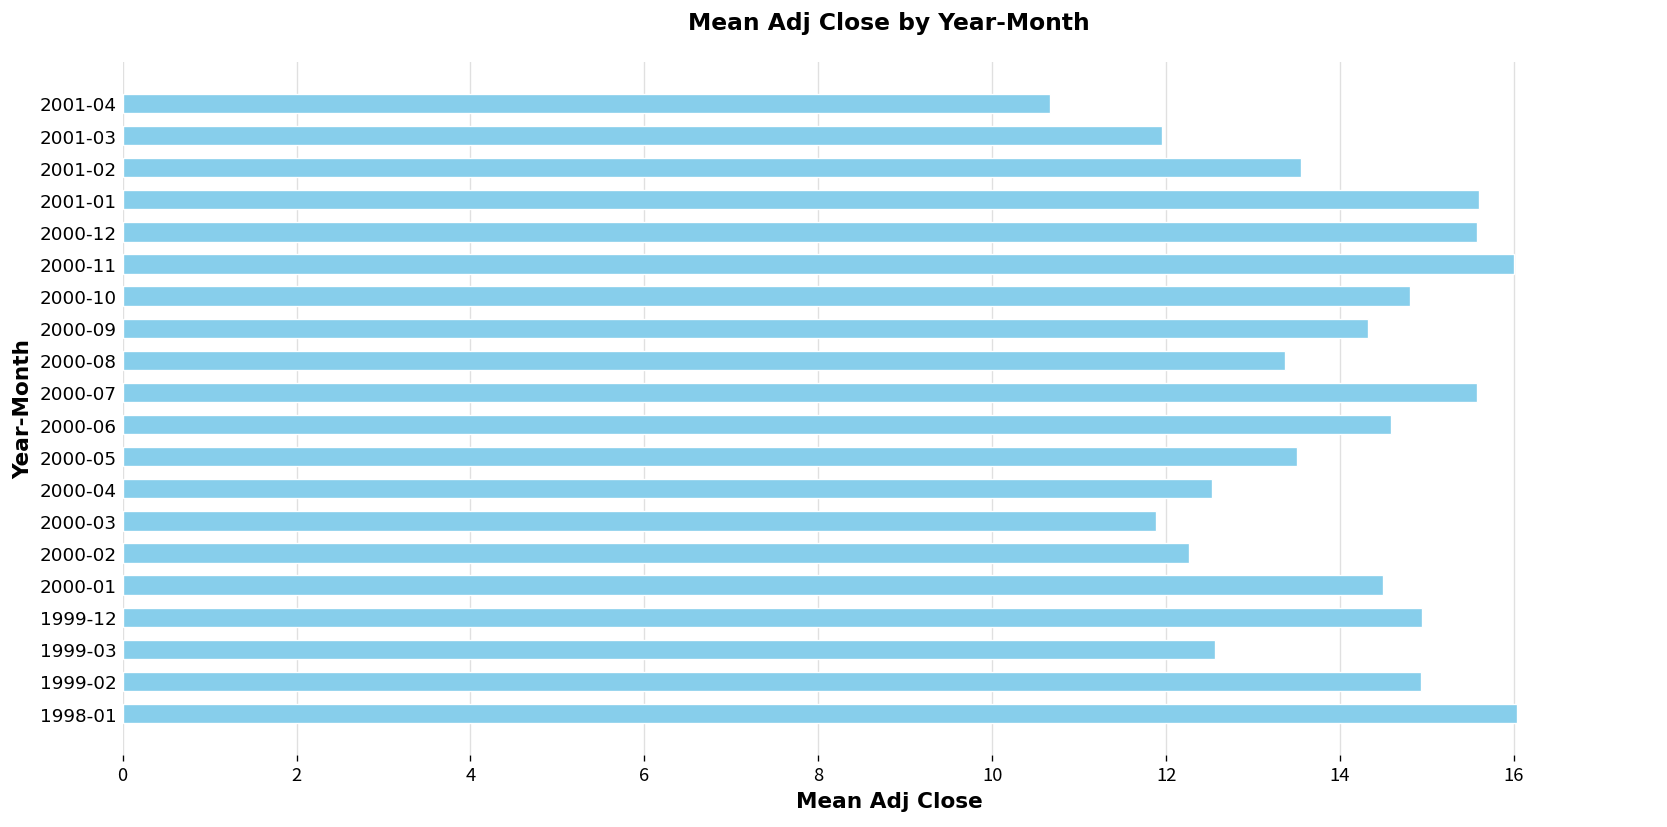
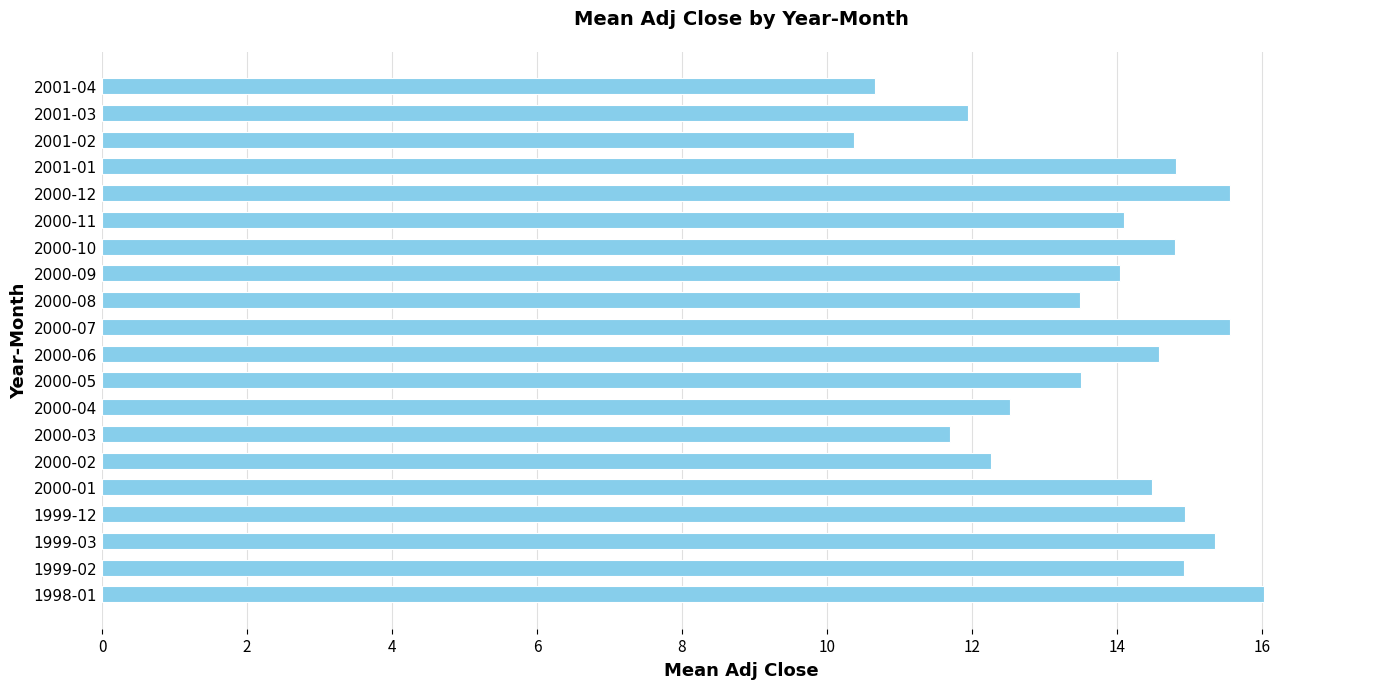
  {
    "2001-04": 10.7,
    "2001-03": 12.0,
-   "2001-02": 13.6,
-   "2001-01": 15.6,
+   "2001-02": 10.4,
+   "2001-01": 14.8,
    "2000-12": 15.6,
-   "2000-11": 16.0,
+   "2000-11": 14.1,
    "2000-10": 14.8,
-   "2000-09": 14.3,
-   "2000-08": 13.4,
+   "2000-09": 14.1,
+   "2000-08": 13.5,
    "2000-07": 15.6,
    "2000-06": 14.6,
    "2000-05": 13.5,
    "2000-04": 12.5,
-   "2000-03": 11.9,
+   "2000-03": 11.7,
    "2000-02": 12.3,
    "2000-01": 14.5,
    "1999-12": 14.9,
-   "1999-03": 12.6,
+   "1999-03": 15.4,
    "1999-02": 14.9,
    "1998-01": 16.0
  }
